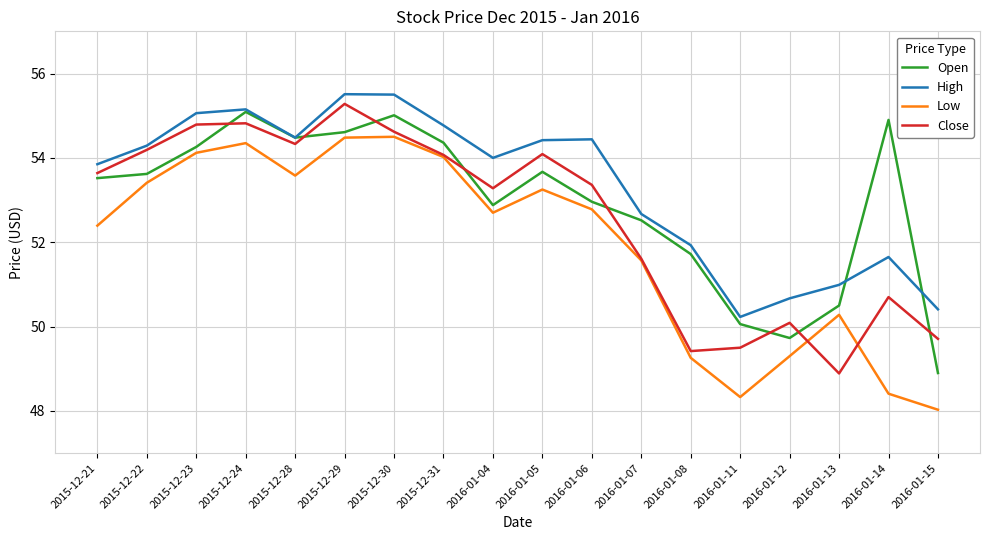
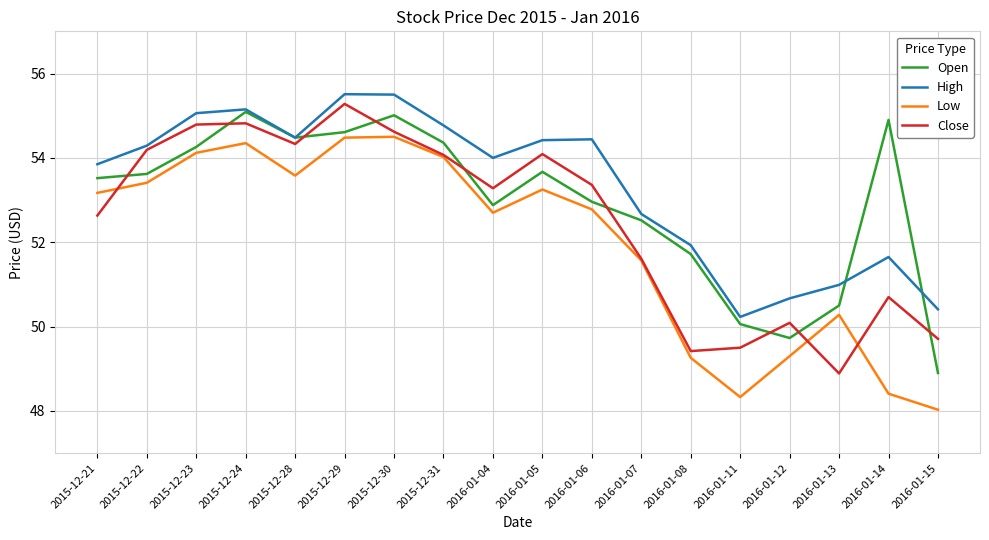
  {
    "Open": {
      "2015-12-21": 53.5,
      "2015-12-22": 53.6,
      "2015-12-23": 54.3,
      "2015-12-29": 54.6,
      "2015-12-30": 55.0,
      "2015-12-31": 54.4,
      "2016-01-04": 52.9,
      "2016-01-05": 53.7,
      "2016-01-06": 53.0,
      "2016-01-07": 52.5,
      "2016-01-08": 51.7,
      "2016-01-11": 50.1,
      "2016-01-12": 49.7,
      "2016-01-13": 50.5,
      "2016-01-14": 54.9,
      "2016-01-15": 48.9
    },
    "High": {
      "2015-12-21": 53.8,
      "2015-12-22": 54.3,
      "2015-12-23": 55.1,
      "2015-12-29": 55.5,
      "2015-12-30": 55.5,
      "2015-12-31": 54.8,
      "2016-01-04": 54.0,
      "2016-01-05": 54.4,
      "2016-01-06": 54.4,
      "2016-01-07": 52.7,
      "2016-01-08": 51.9,
      "2016-01-11": 50.2,
      "2016-01-12": 50.7,
      "2016-01-13": 51.0,
      "2016-01-14": 51.7,
      "2016-01-15": 50.4
    },
    "Low": {
-     "2015-12-21": 52.4,
+     "2015-12-21": 53.2,
      "2015-12-22": 53.4,
      "2015-12-23": 54.1,
      "2015-12-24": 54.3,
      "2015-12-28": 53.6,
      "2015-12-29": 54.5,
      "2015-12-30": 54.5,
      "2016-01-04": 52.7,
      "2016-01-05": 53.3,
      "2016-01-06": 52.8,
      "2016-01-08": 49.3,
      "2016-01-11": 48.3,
      "2016-01-12": 49.3,
      "2016-01-13": 50.3,
      "2016-01-14": 48.4,
      "2016-01-15": 48.0
    },
    "Close": {
-     "2015-12-21": 53.6,
+     "2015-12-21": 52.6,
      "2015-12-22": 54.2,
      "2015-12-23": 54.8,
      "2015-12-24": 54.8,
      "2015-12-28": 54.3,
      "2015-12-29": 55.3,
      "2015-12-30": 54.6,
      "2016-01-04": 53.3,
      "2016-01-05": 54.1,
      "2016-01-06": 53.4,
      "2016-01-08": 49.4,
      "2016-01-11": 49.5,
      "2016-01-12": 50.1,
      "2016-01-13": 48.9,
      "2016-01-14": 50.7,
      "2016-01-15": 49.7
    }
  }
